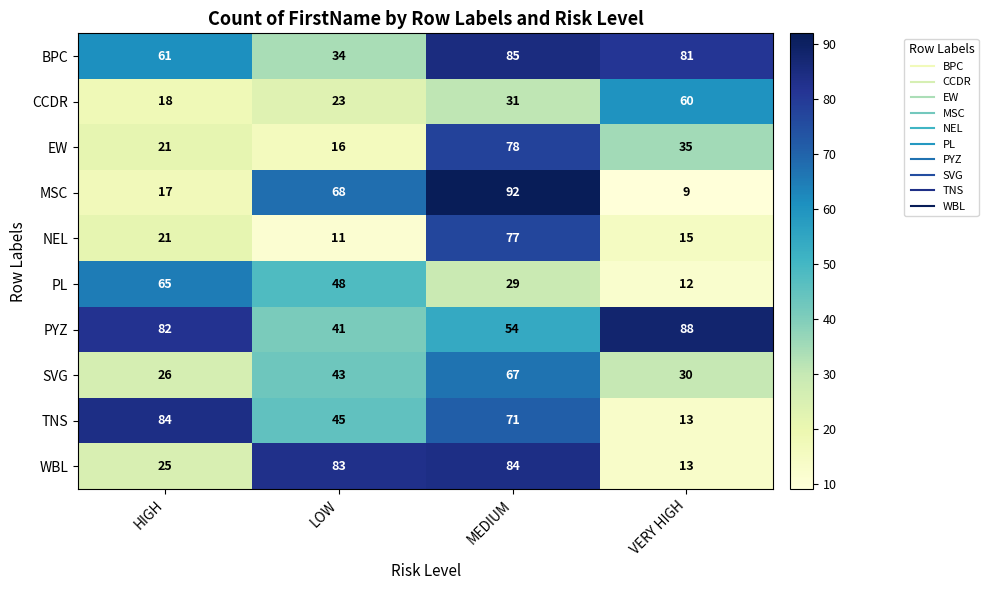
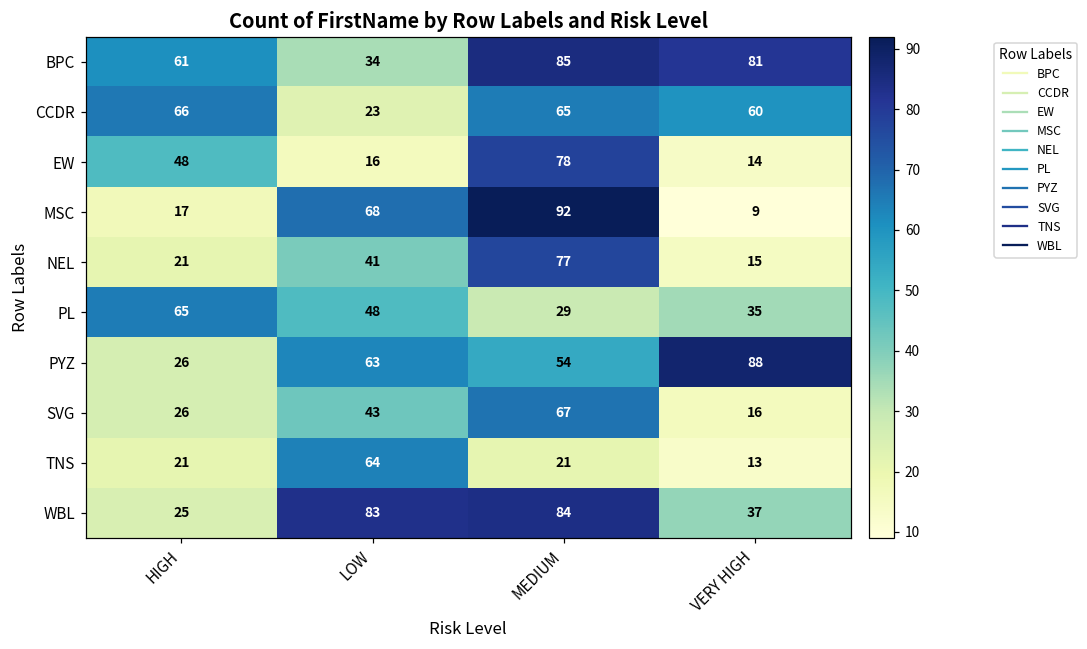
  {
    "BPC": {
      "HIGH": 61,
      "LOW": 34,
      "MEDIUM": 85,
      "VERY HIGH": 81
    },
    "CCDR": {
-     "HIGH": 18,
+     "HIGH": 66,
      "LOW": 23,
-     "MEDIUM": 31,
+     "MEDIUM": 65,
      "VERY HIGH": 60
    },
    "EW": {
-     "HIGH": 21,
+     "HIGH": 48,
      "LOW": 16,
      "MEDIUM": 78,
-     "VERY HIGH": 35
+     "VERY HIGH": 14
    },
    "MSC": {
      "HIGH": 17,
      "LOW": 68,
      "MEDIUM": 92,
      "VERY HIGH": 9
    },
    "NEL": {
      "HIGH": 21,
-     "LOW": 11,
+     "LOW": 41,
      "MEDIUM": 77,
      "VERY HIGH": 15
    },
    "PL": {
      "HIGH": 65,
      "LOW": 48,
      "MEDIUM": 29,
-     "VERY HIGH": 12
+     "VERY HIGH": 35
    },
    "PYZ": {
-     "HIGH": 82,
-     "LOW": 41,
+     "HIGH": 26,
+     "LOW": 63,
      "MEDIUM": 54,
      "VERY HIGH": 88
    },
    "SVG": {
      "HIGH": 26,
      "LOW": 43,
      "MEDIUM": 67,
-     "VERY HIGH": 30
+     "VERY HIGH": 16
    },
    "TNS": {
-     "HIGH": 84,
-     "LOW": 45,
-     "MEDIUM": 71,
+     "HIGH": 21,
+     "LOW": 64,
+     "MEDIUM": 21,
      "VERY HIGH": 13
    },
    "WBL": {
      "HIGH": 25,
      "LOW": 83,
      "MEDIUM": 84,
-     "VERY HIGH": 13
+     "VERY HIGH": 37
    }
  }
